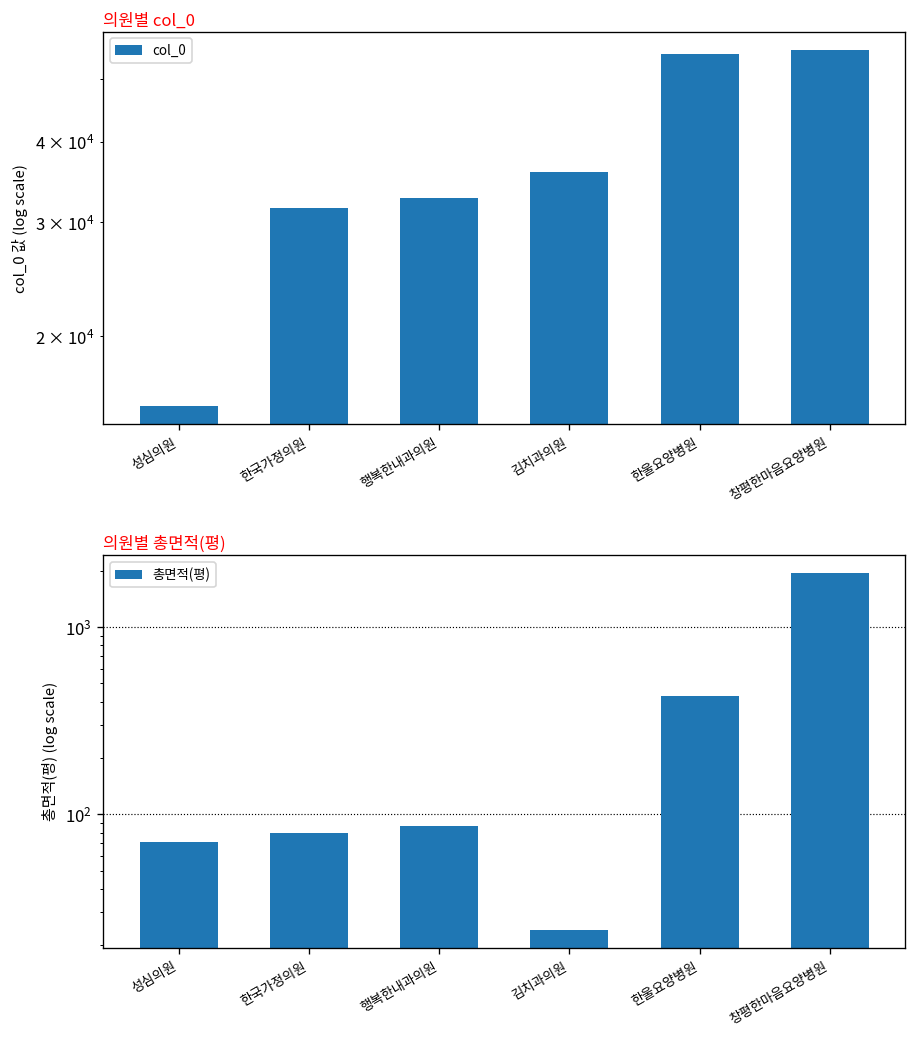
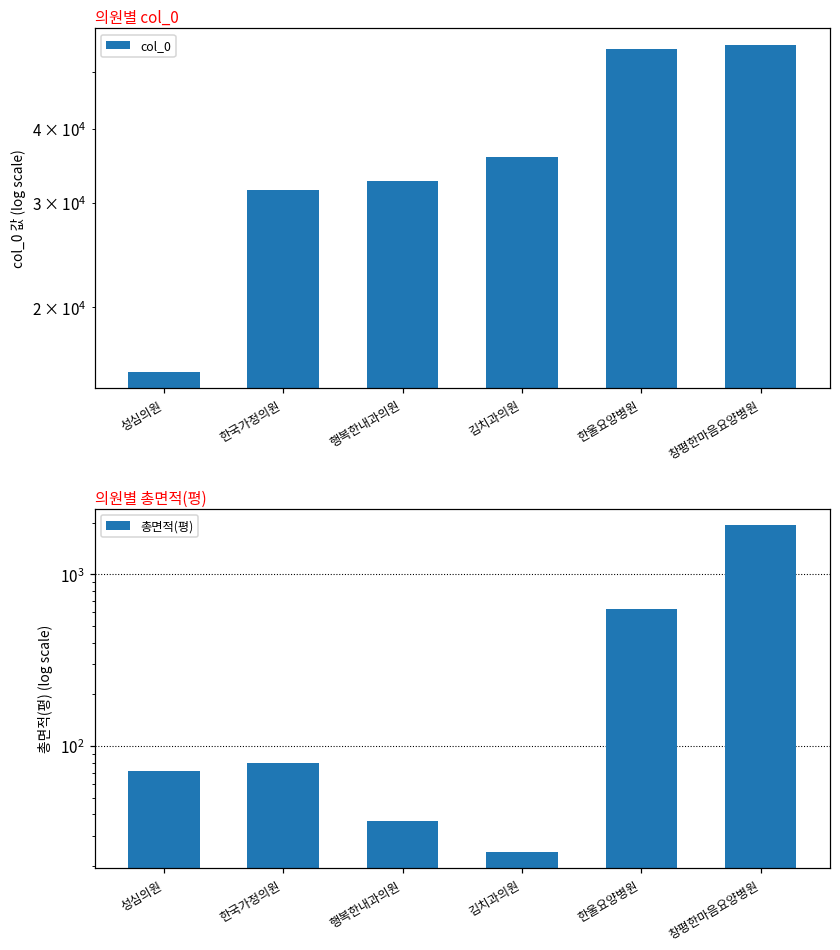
  {
    "의원별 총면적(평)": {
      "성심의원": 70,
      "한국가정의원": 80,
-     "행복한내과의원": 90,
+     "행복한내과의원": 37,
      "김치과의원": 24,
-     "한울요양병원": 430,
+     "한울요양병원": 630,
      "창평한마음요양병원": 1900
    }
  }
